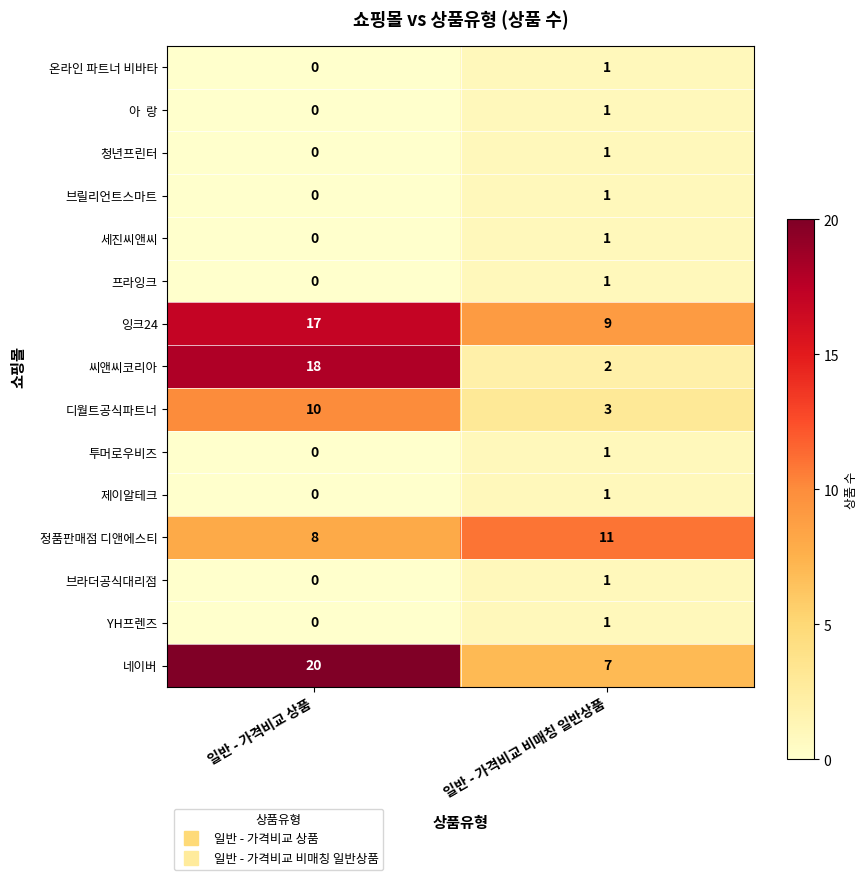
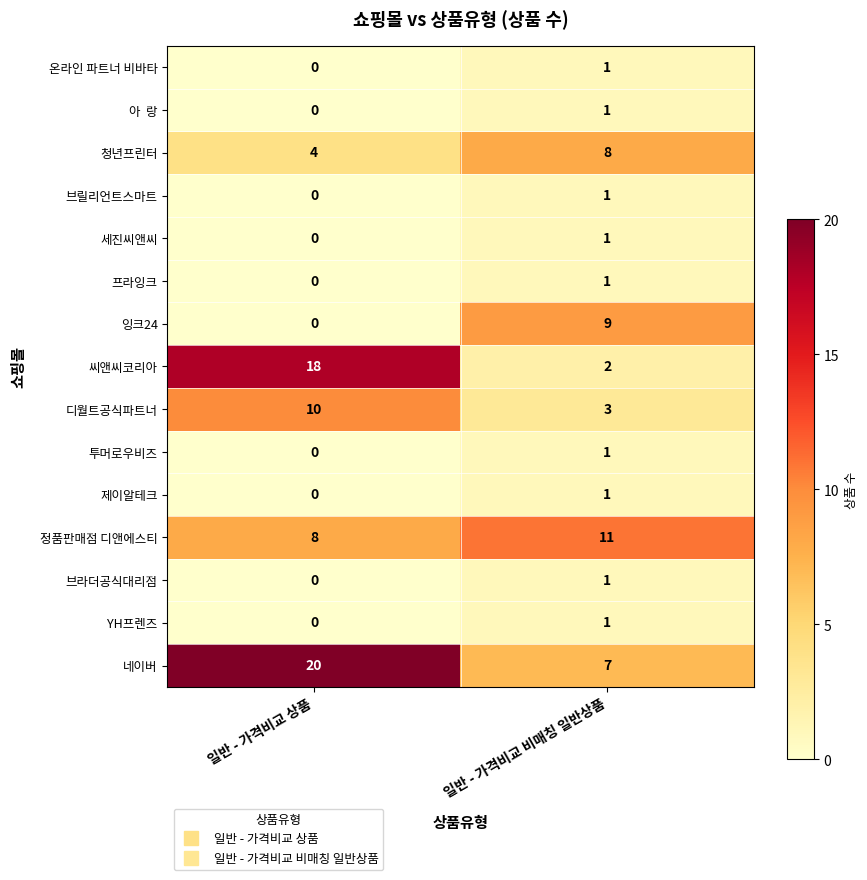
  {
    "온라인 파트너 비바타": {
      "일반 - 가격비교 상품": 0,
      "일반 - 가격비교 비매칭 일반상품": 1
    },
    "아 랑": {
      "일반 - 가격비교 상품": 0,
      "일반 - 가격비교 비매칭 일반상품": 1
    },
    "청년프린터": {
-     "일반 - 가격비교 상품": 0,
-     "일반 - 가격비교 비매칭 일반상품": 1
+     "일반 - 가격비교 상품": 4,
+     "일반 - 가격비교 비매칭 일반상품": 8
    },
    "브릴리언트스마트": {
      "일반 - 가격비교 상품": 0,
      "일반 - 가격비교 비매칭 일반상품": 1
    },
    "세진씨앤씨": {
      "일반 - 가격비교 상품": 0,
      "일반 - 가격비교 비매칭 일반상품": 1
    },
    "프라잉크": {
      "일반 - 가격비교 상품": 0,
      "일반 - 가격비교 비매칭 일반상품": 1
    },
    "잉크24": {
-     "일반 - 가격비교 상품": 17,
+     "일반 - 가격비교 상품": 0,
      "일반 - 가격비교 비매칭 일반상품": 9
    },
    "씨앤씨코리아": {
      "일반 - 가격비교 상품": 18,
      "일반 - 가격비교 비매칭 일반상품": 2
    },
    "디월트공식파트너": {
      "일반 - 가격비교 상품": 10,
      "일반 - 가격비교 비매칭 일반상품": 3
    },
    "투머로우비즈": {
      "일반 - 가격비교 상품": 0,
      "일반 - 가격비교 비매칭 일반상품": 1
    },
    "제이알테크": {
      "일반 - 가격비교 상품": 0,
      "일반 - 가격비교 비매칭 일반상품": 1
    },
    "정품판매점 디앤에스티": {
      "일반 - 가격비교 상품": 8,
      "일반 - 가격비교 비매칭 일반상품": 11
    },
    "브라더공식대리점": {
      "일반 - 가격비교 상품": 0,
      "일반 - 가격비교 비매칭 일반상품": 1
    },
    "YH프렌즈": {
      "일반 - 가격비교 상품": 0,
      "일반 - 가격비교 비매칭 일반상품": 1
    },
    "네이버": {
      "일반 - 가격비교 상품": 20,
      "일반 - 가격비교 비매칭 일반상품": 7
    }
  }
